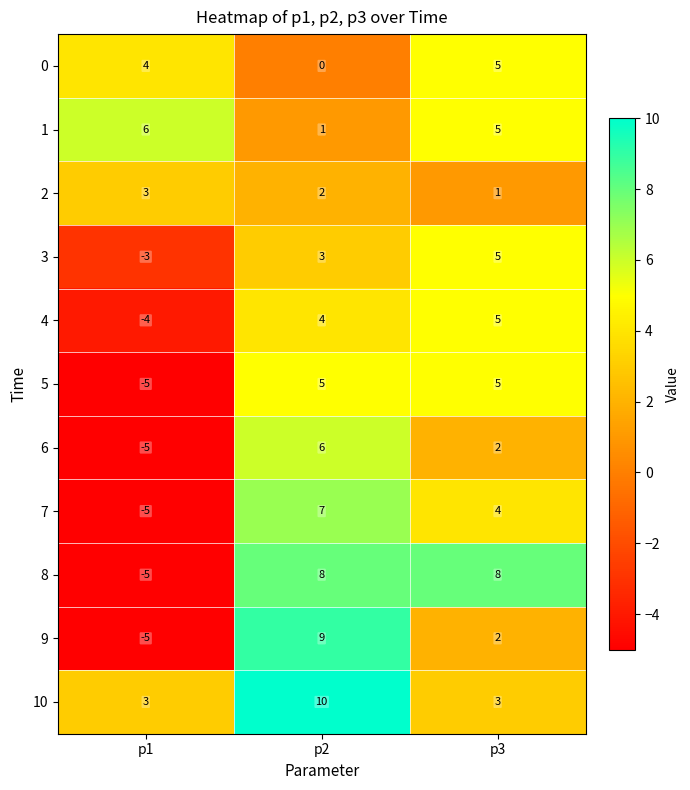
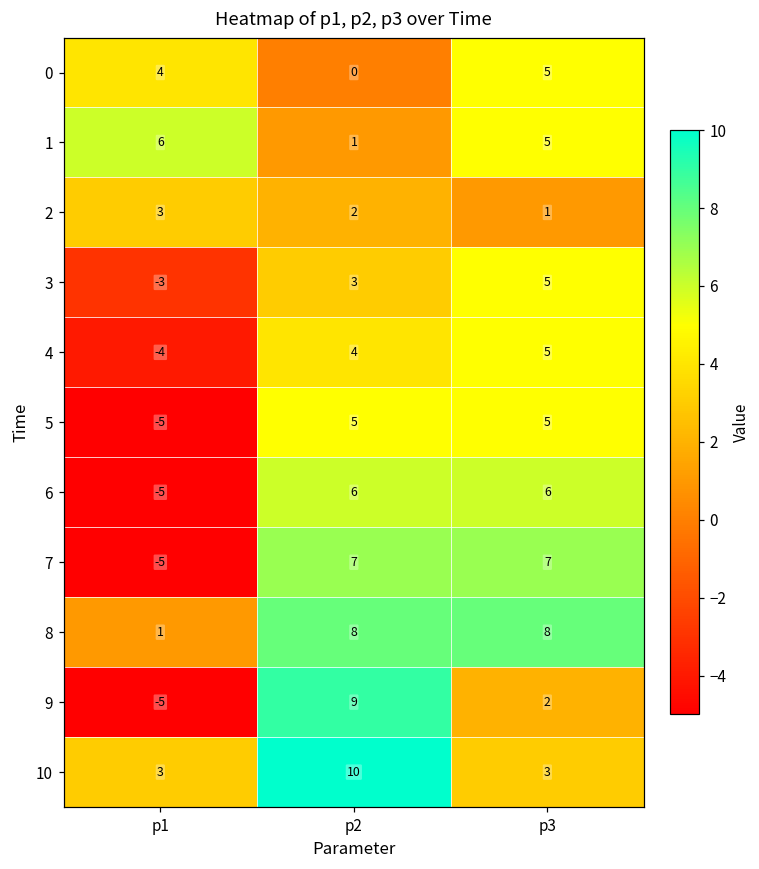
  {
    "6": {
-     "p3": 2
+     "p3": 6
    },
    "7": {
-     "p3": 4
+     "p3": 7
    },
    "8": {
-     "p1": -5
+     "p1": 1
    }
  }
